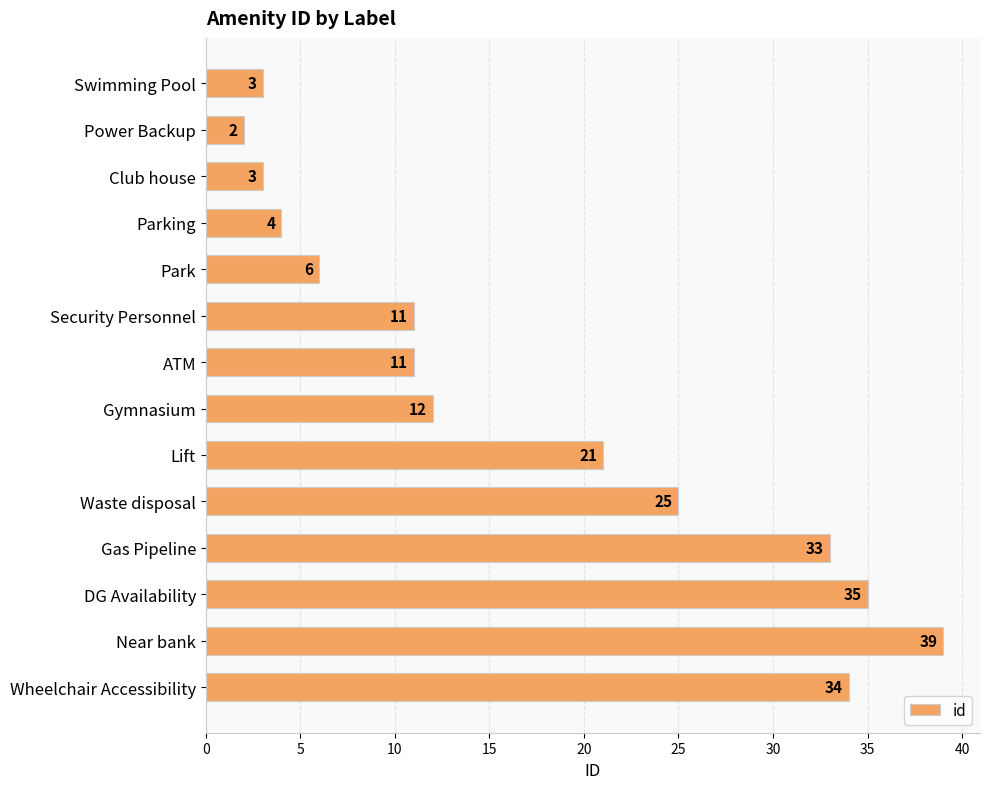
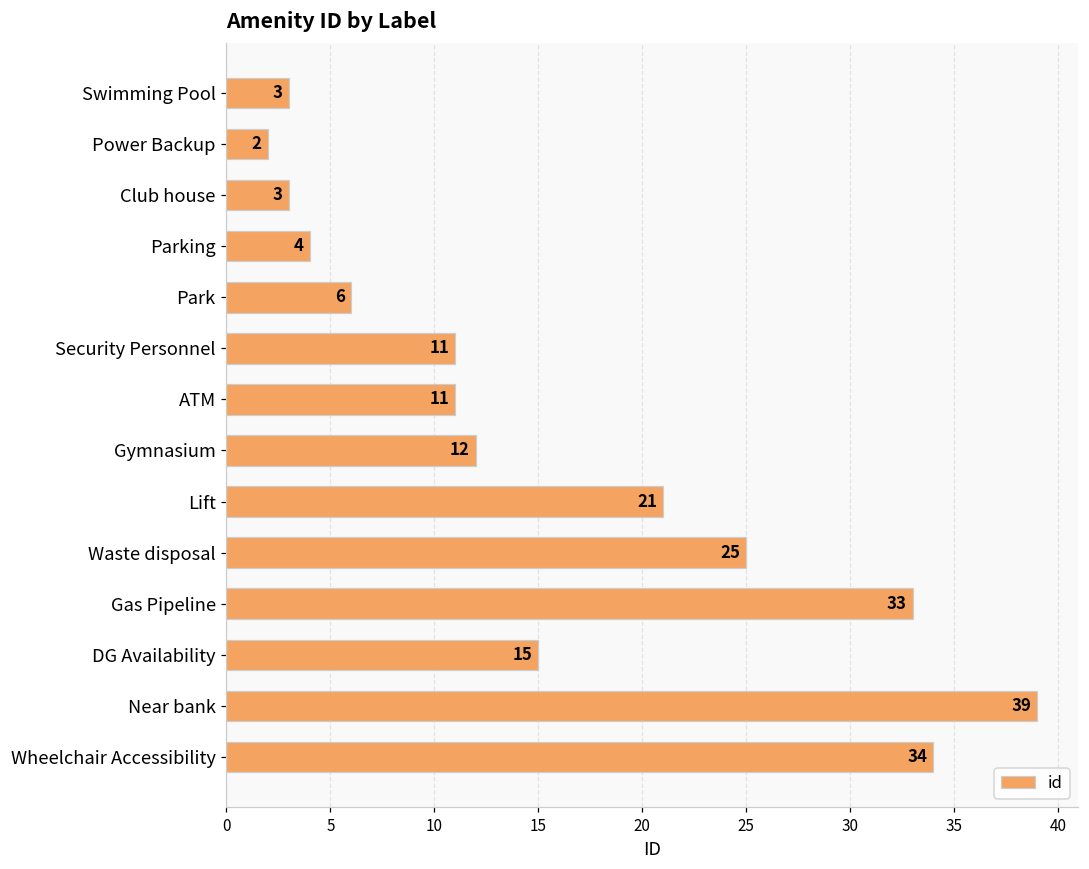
  {
    "Swimming Pool": 3,
    "Power Backup": 2,
    "Club house": 3,
    "Parking": 4,
    "Park": 6,
    "Security Personnel": 11,
    "ATM": 11,
    "Gymnasium": 12,
    "Lift": 21,
    "Waste disposal": 25,
    "Gas Pipeline": 33,
-   "DG Availability": 35,
+   "DG Availability": 15,
    "Near bank": 39,
    "Wheelchair Accessibility": 34
  }
